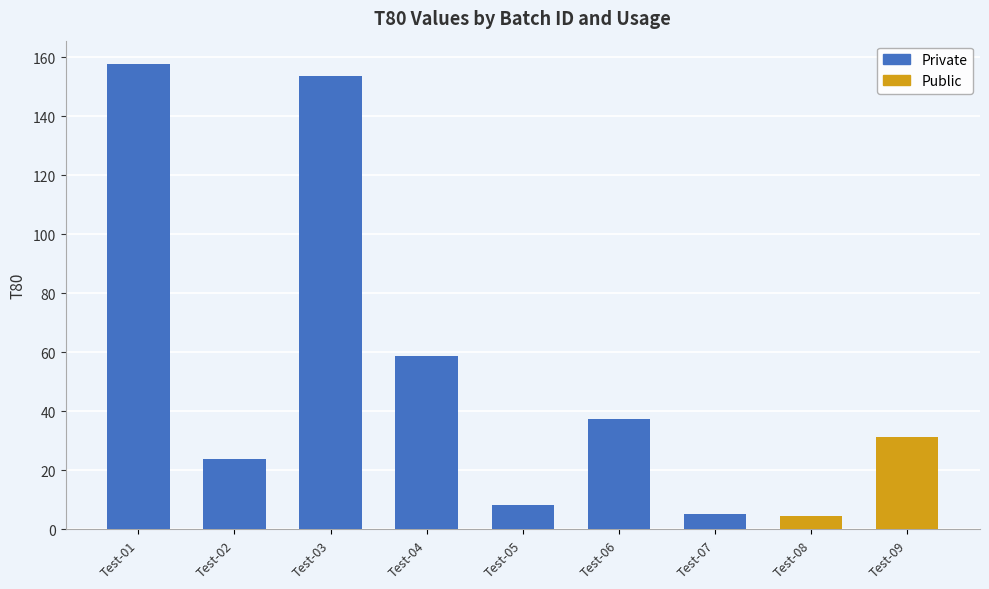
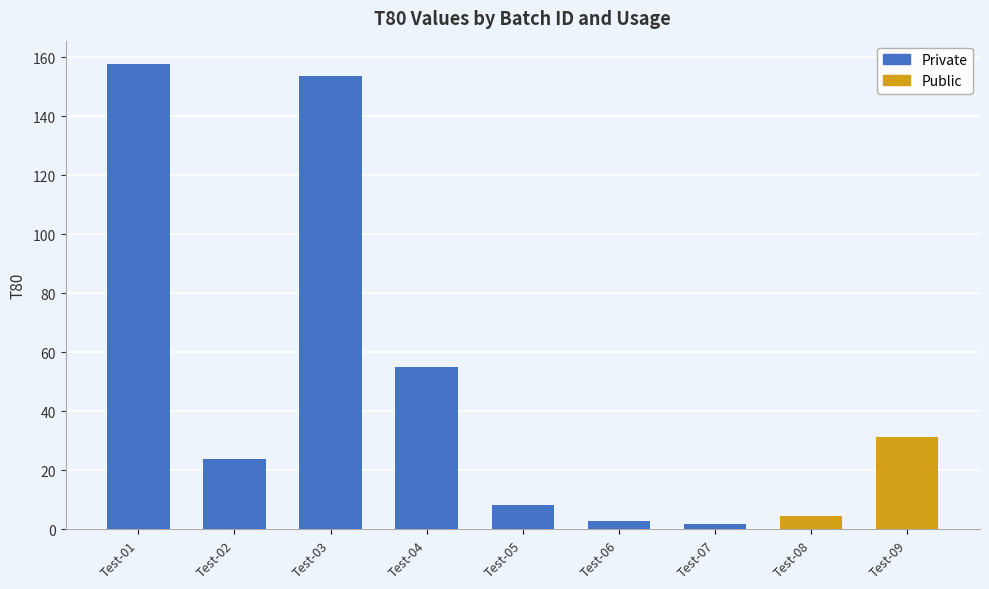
  {
    "Private": {
      "Test-01": 158,
      "Test-02": 24,
      "Test-03": 154,
-     "Test-04": 59,
+     "Test-04": 55,
      "Test-05": 8,
-     "Test-06": 38,
-     "Test-07": 5
+     "Test-06": 3,
+     "Test-07": 2
    },
    "Public": {
      "Test-08": 4,
      "Test-09": 31
    }
  }
